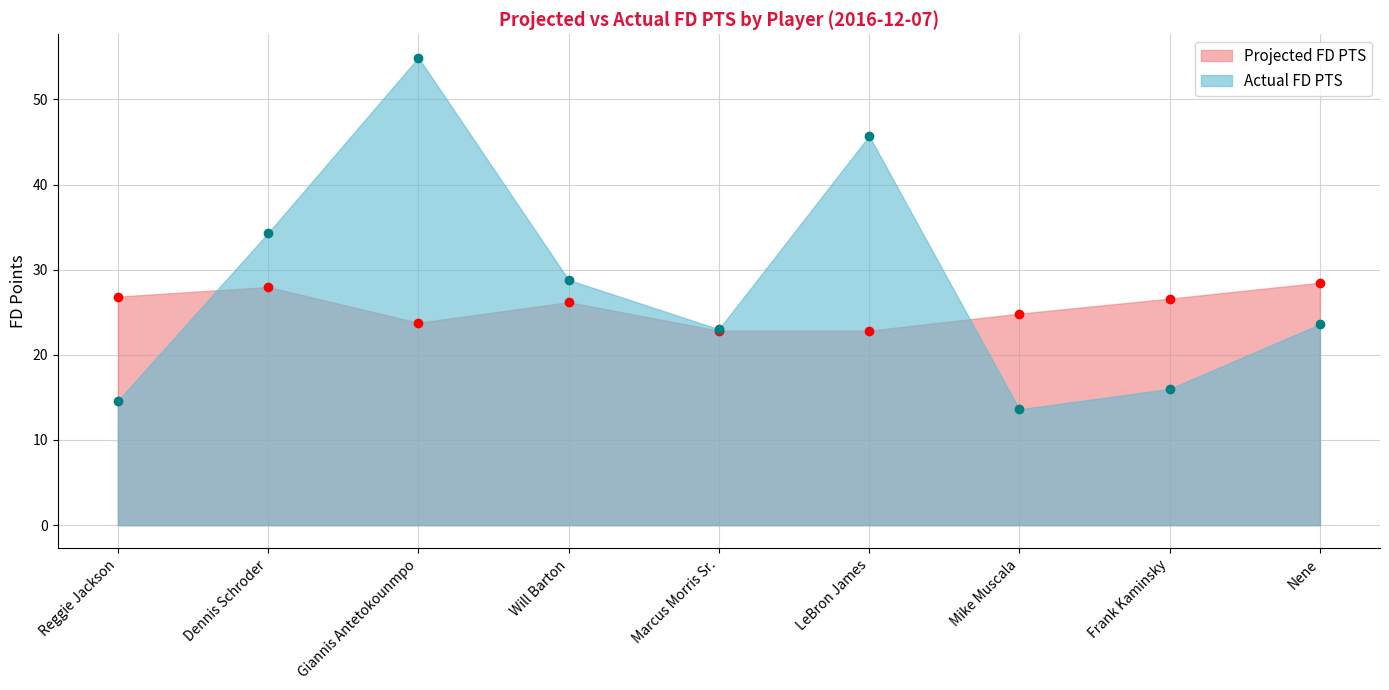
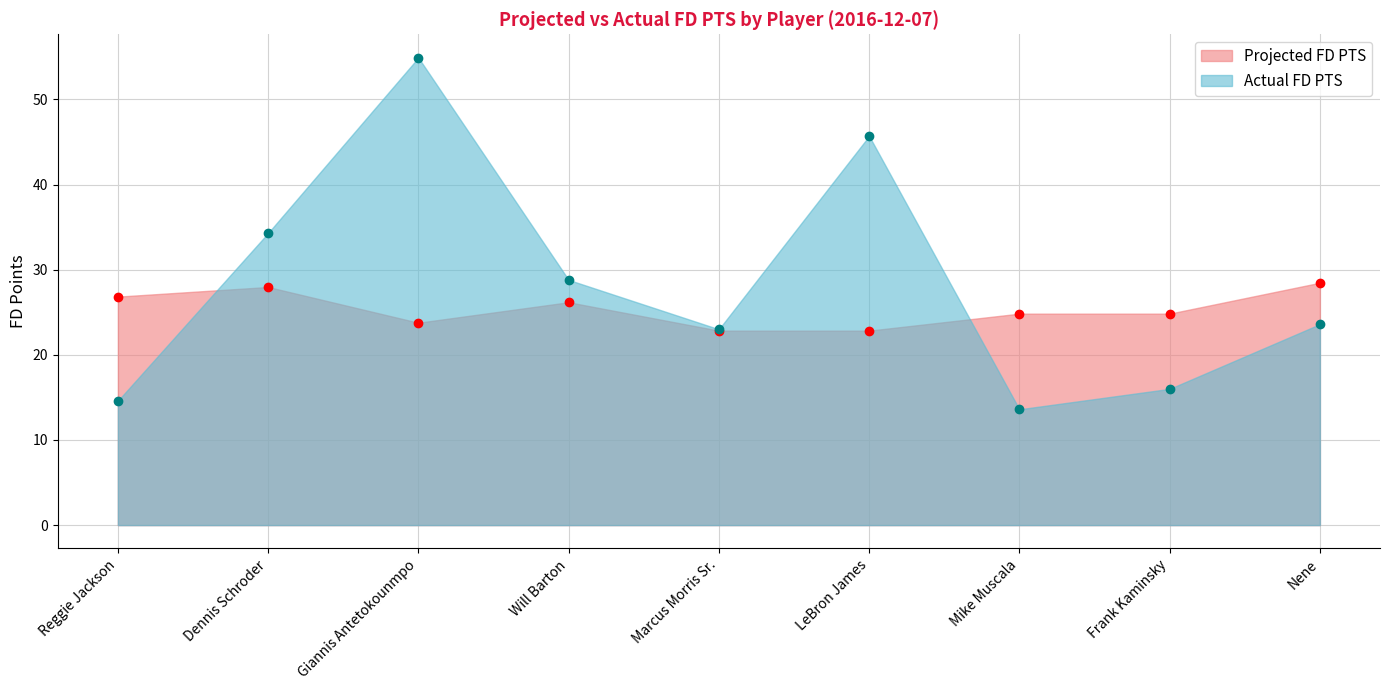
  {
    "Projected FD PTS": {
      "Reggie Jackson": 27,
      "Dennis Schroder": 28,
      "Giannis Antetokounmpo": 24,
      "Will Barton": 26,
      "LeBron James": 23,
      "Mike Muscala": 25,
-     "Frank Kaminsky": 27,
+     "Frank Kaminsky": 25,
      "Nene": 28
    },
    "Actual FD PTS": {
      "Reggie Jackson": 15,
      "Dennis Schroder": 34,
      "Giannis Antetokounmpo": 55,
      "Will Barton": 29,
      "LeBron James": 46,
      "Mike Muscala": 14,
      "Frank Kaminsky": 16,
      "Nene": 24
    }
  }
